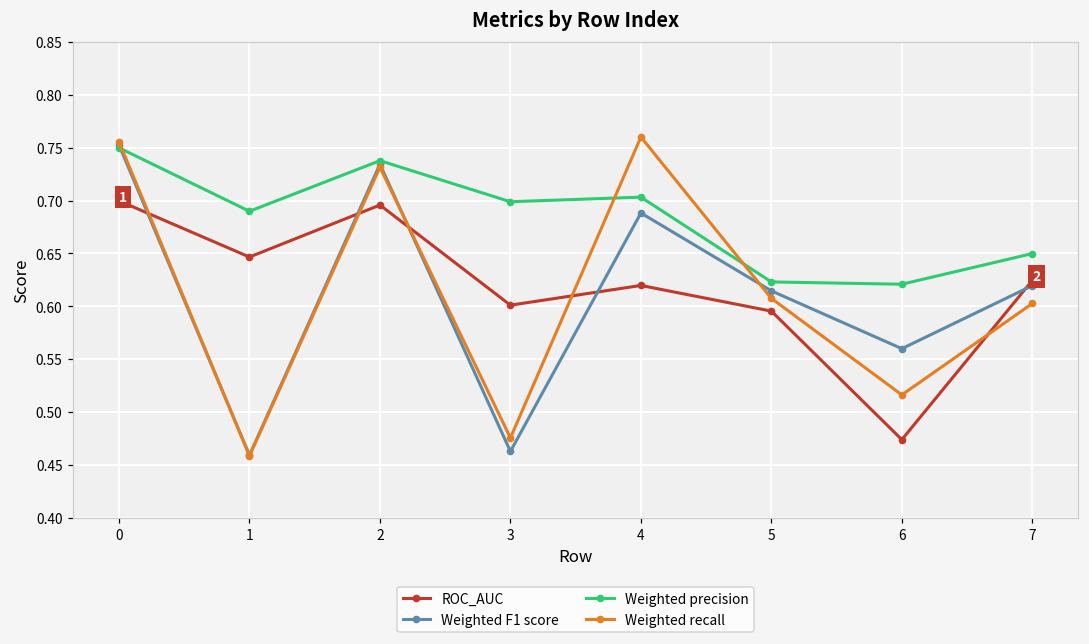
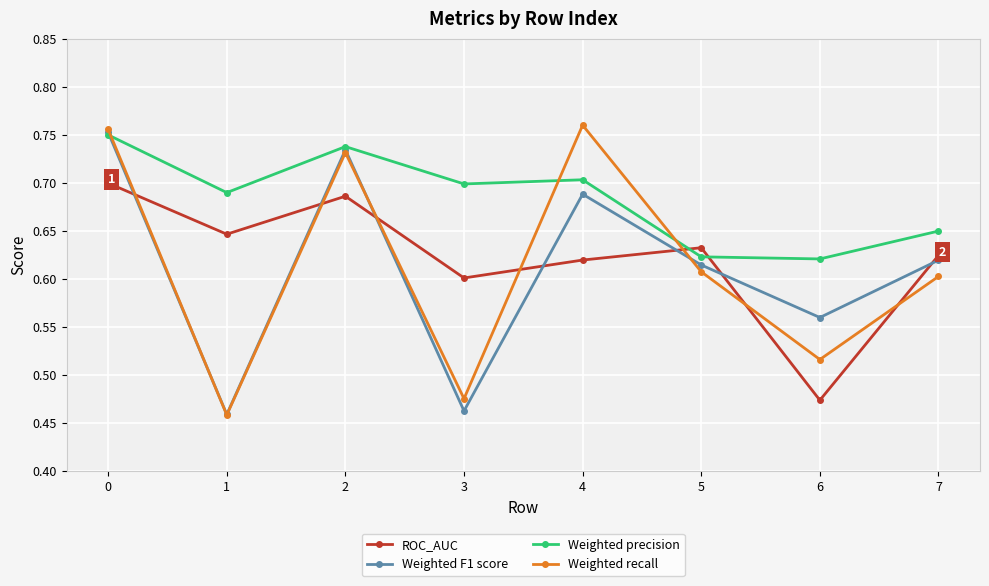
  {
    "ROC_AUC": {
      "1": 0.65,
-     "2": 0.70,
+     "2": 0.69,
      "3": 0.60,
      "4": 0.62,
-     "5": 0.60,
+     "5": 0.63,
      "6": 0.47
    },
    "Weighted F1 score": {
      "2": 0.73,
      "3": 0.46,
      "4": 0.69,
      "5": 0.61,
      "6": 0.56
    },
    "Weighted precision": {
      "1": 0.69,
      "2": 0.74,
      "3": 0.70,
      "4": 0.70,
      "5": 0.62,
      "6": 0.62,
      "7": 0.65
    },
    "Weighted recall": {
      "0": 0.76,
      "2": 0.73,
      "3": 0.48,
      "4": 0.76,
      "5": 0.61,
      "6": 0.52,
      "7": 0.60
    }
  }
